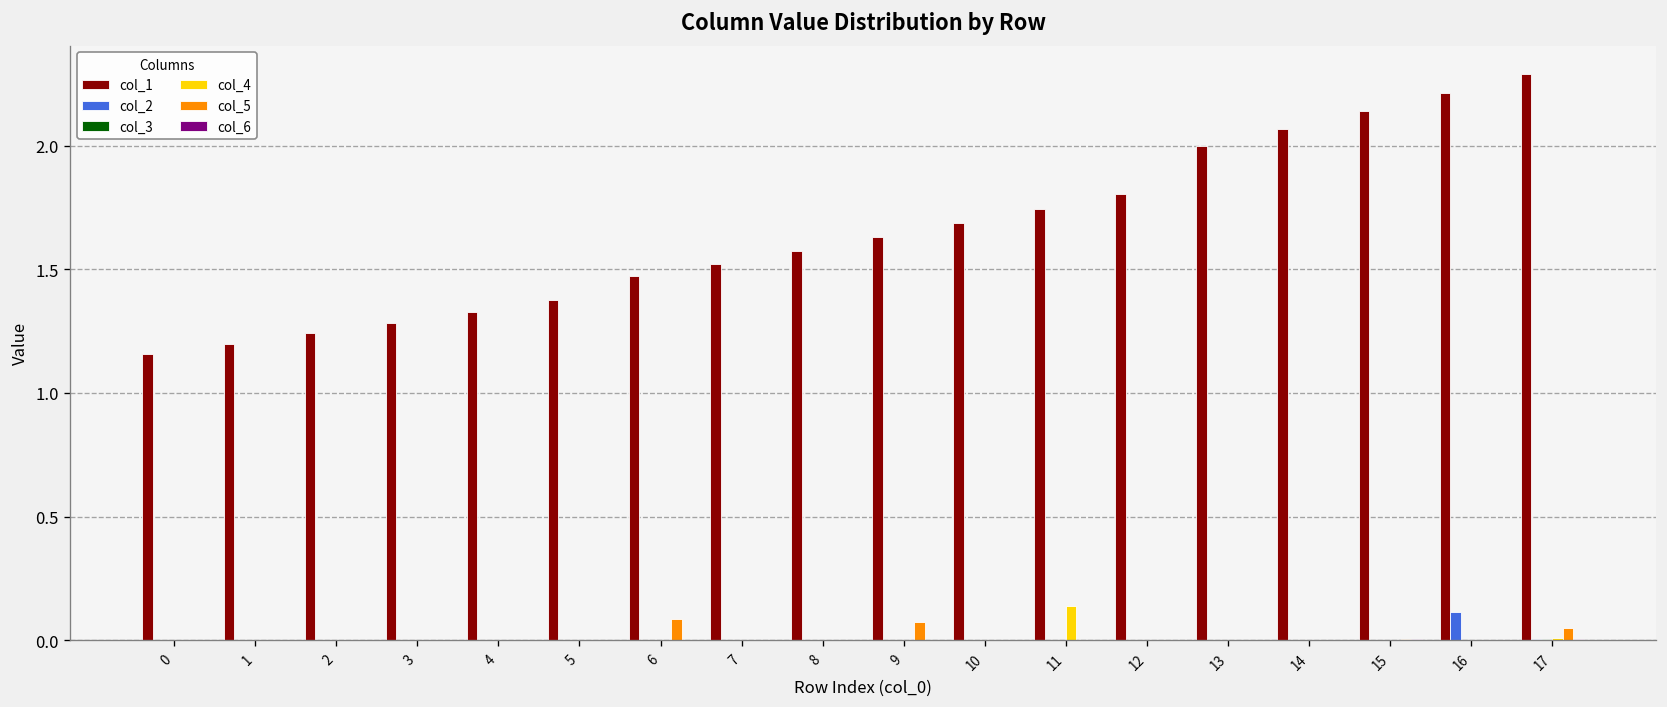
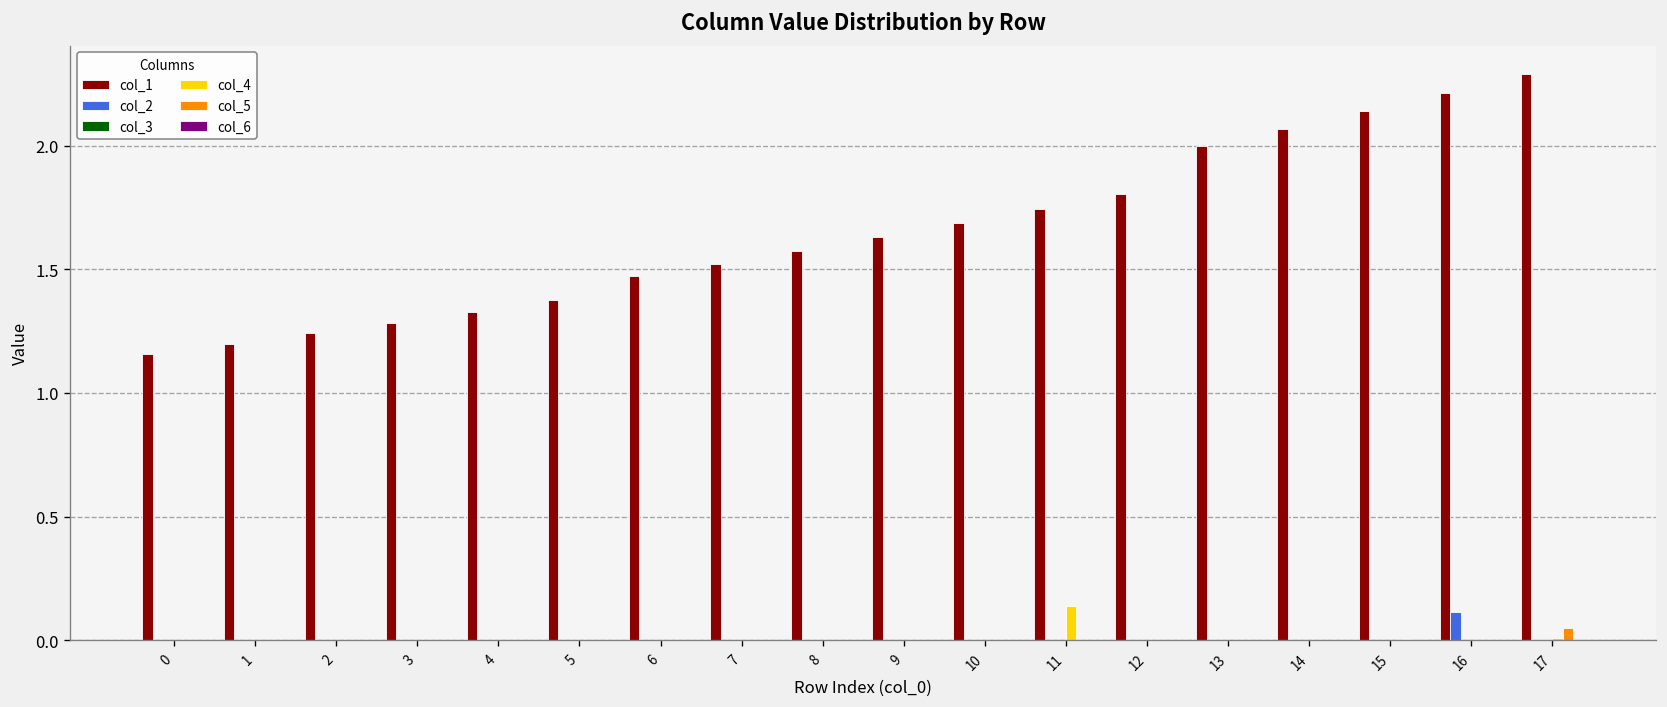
  {
    "col_1": {
      "0": 1.16,
      "1": 1.20,
      "2": 1.24,
      "3": 1.28,
      "4": 1.33,
      "5": 1.37,
      "6": 1.47,
      "7": 1.52,
      "8": 1.58,
      "9": 1.63,
      "10": 1.69,
      "11": 1.74,
      "12": 1.80,
      "13": 2.00,
      "14": 2.07,
      "15": 2.14,
      "16": 2.21,
      "17": 2.29
    },
    "col_2": {
      "16": 0.11
    },
    "col_4": {
      "11": 0.14
    },
    "col_5": {
-     "6": 0.08,
-     "9": 0.08,
+     "6": 0.00,
+     "9": 0.00,
      "17": 0.05
    }
  }
